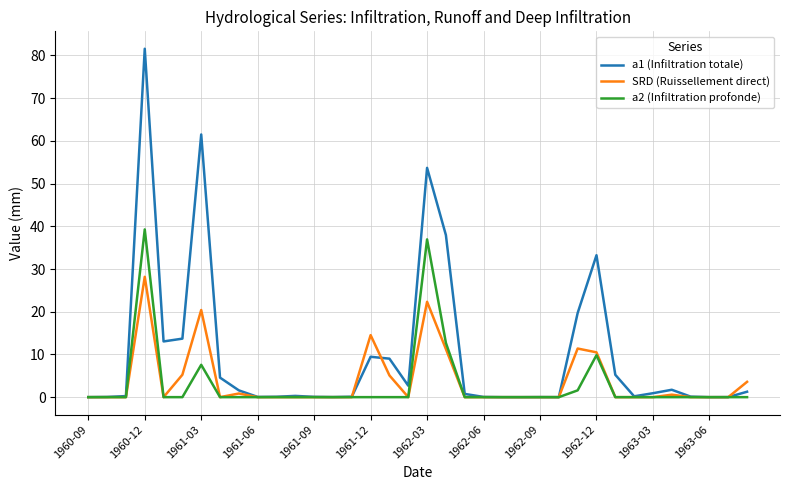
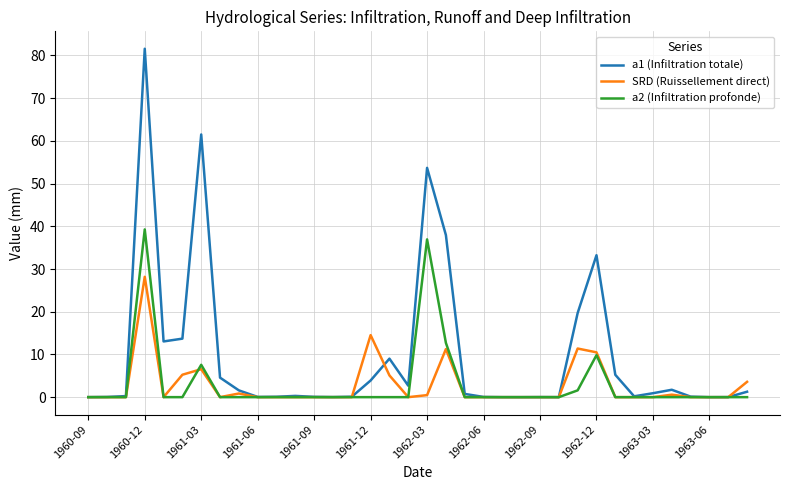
  {
    "a1 (Infiltration totale)": {
      "1960-12": 82,
      "1961-03": 62,
-     "1961-12": 9,
+     "1961-12": 4,
      "1962-03": 54,
      "1962-12": 33,
      "1963-03": 1
    },
    "SRD (Ruissellement direct)": {
      "1960-12": 28,
-     "1961-03": 20,
+     "1961-03": 7,
      "1961-12": 15,
-     "1962-03": 22,
+     "1962-03": 0,
      "1962-12": 10
    },
    "a2 (Infiltration profonde)": {
      "1960-12": 39,
      "1961-03": 8,
      "1961-12": 0,
      "1962-03": 37,
      "1962-12": 10
    }
  }
